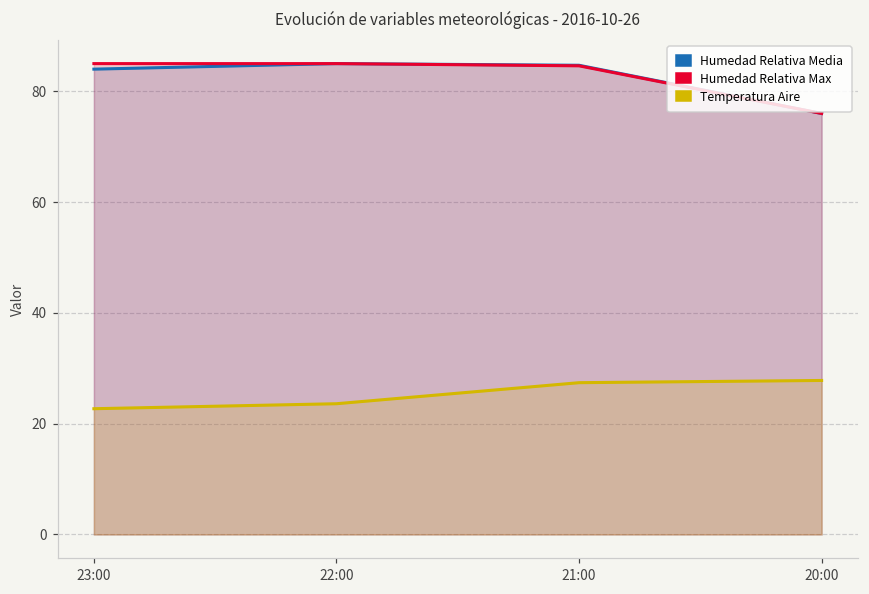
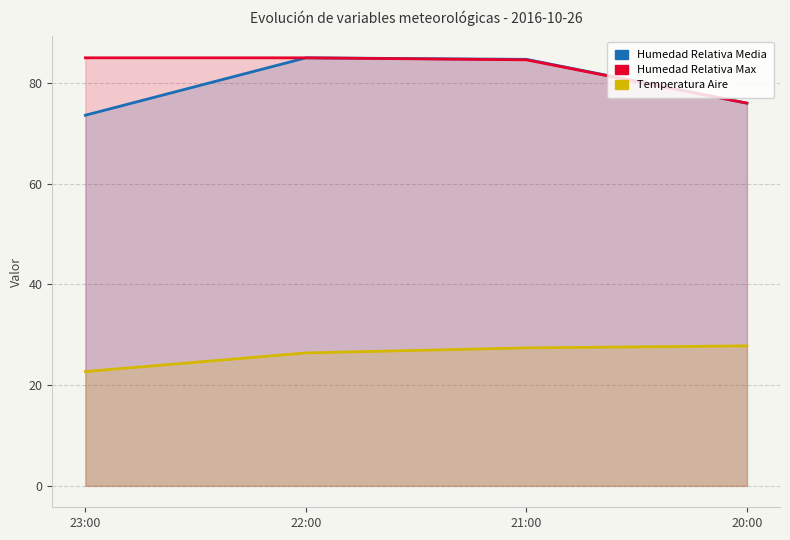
  {
    "Humedad Relativa Media": {
-     "23:00": 84
+     "23:00": 74
    },
    "Humedad Relativa Max": {
      "23:00": 85
    },
    "Temperatura Aire": {
      "23:00": 23,
-     "22:00": 24,
+     "22:00": 26,
      "21:00": 27,
      "20:00": 28
    }
  }
